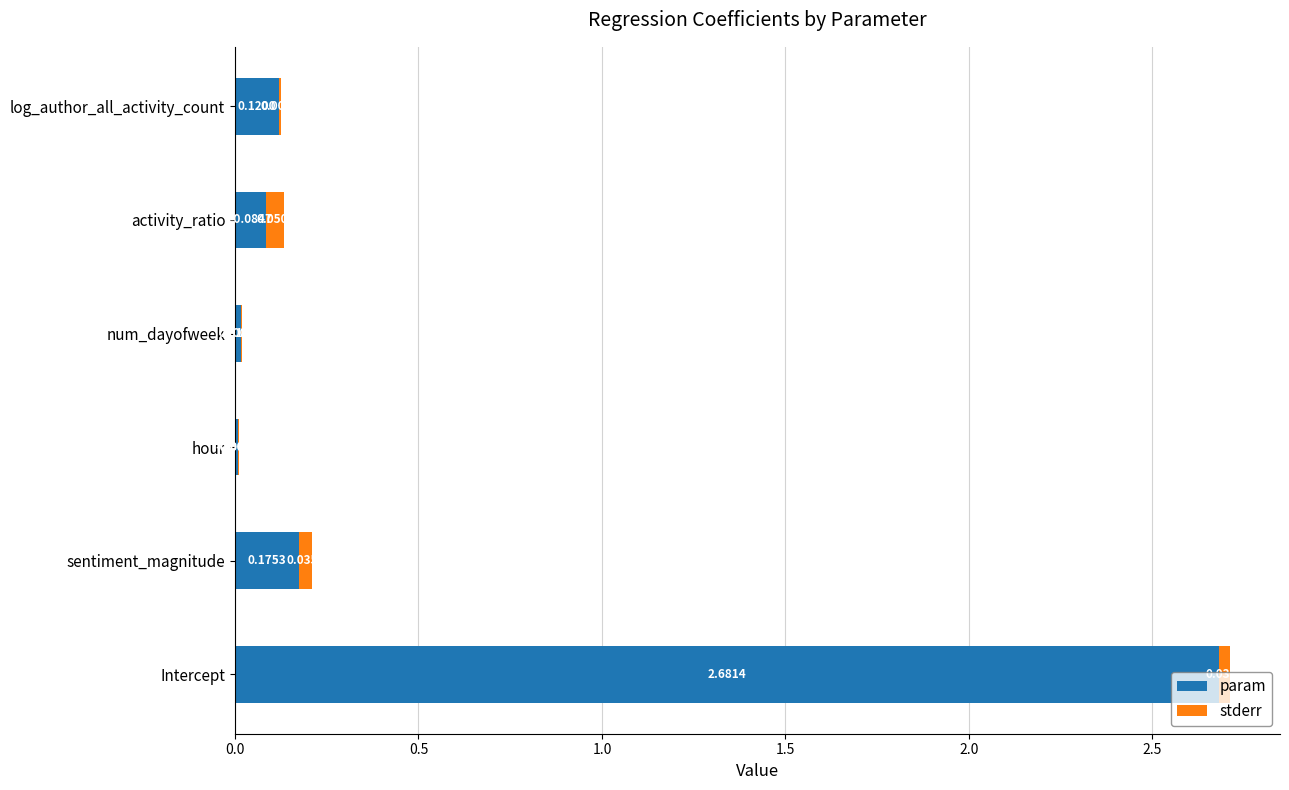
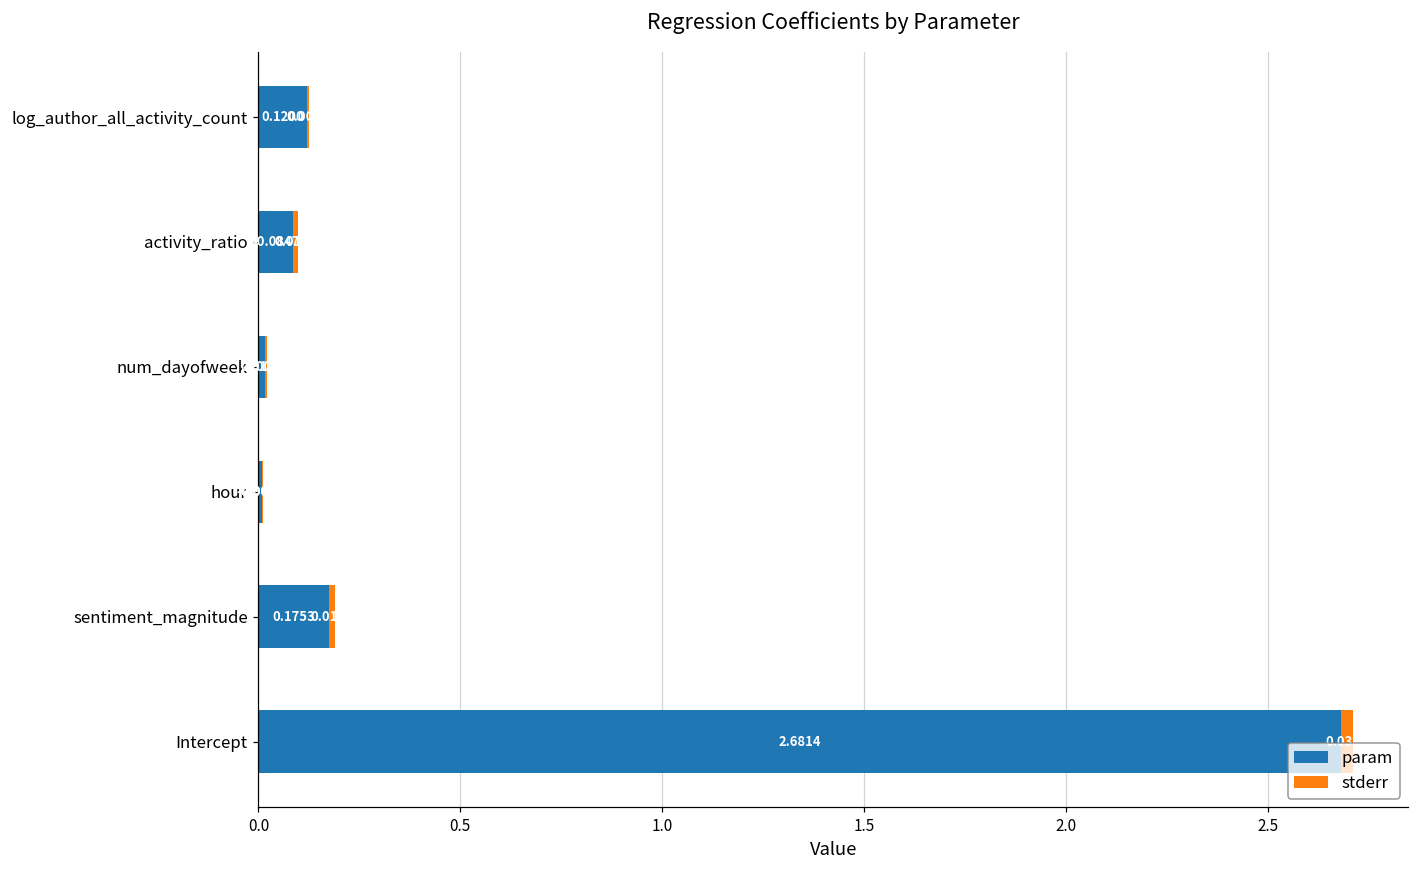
  {
    "param": {
      "log_author_all_activity_count": 0.1200,
      "sentiment_magnitude": 0.1753
    },
    "stderr": {
-     "activity_ratio": 0.05,
-     "sentiment_magnitude": 0.04
+     "activity_ratio": 0.01,
+     "sentiment_magnitude": 0.01
    }
  }
